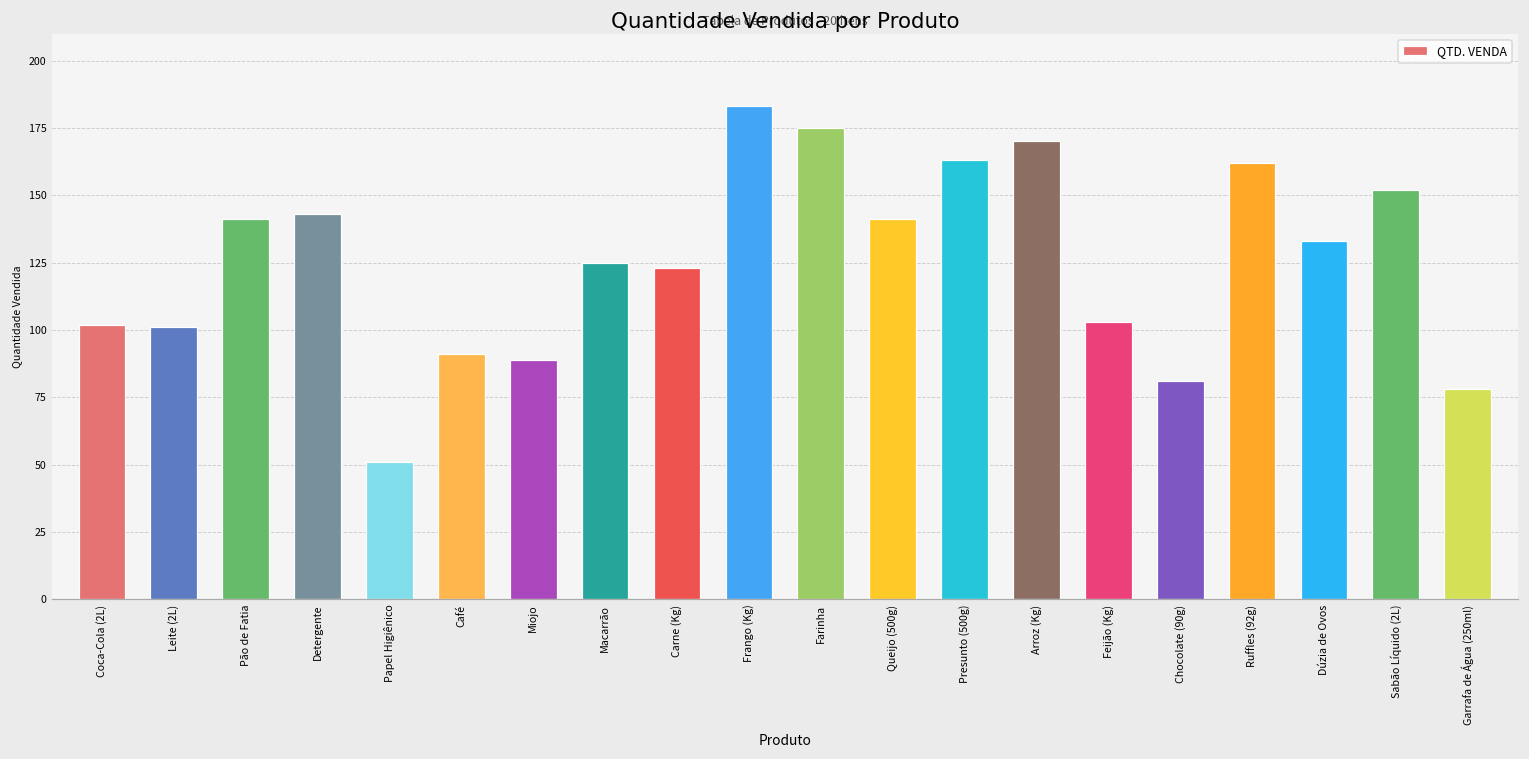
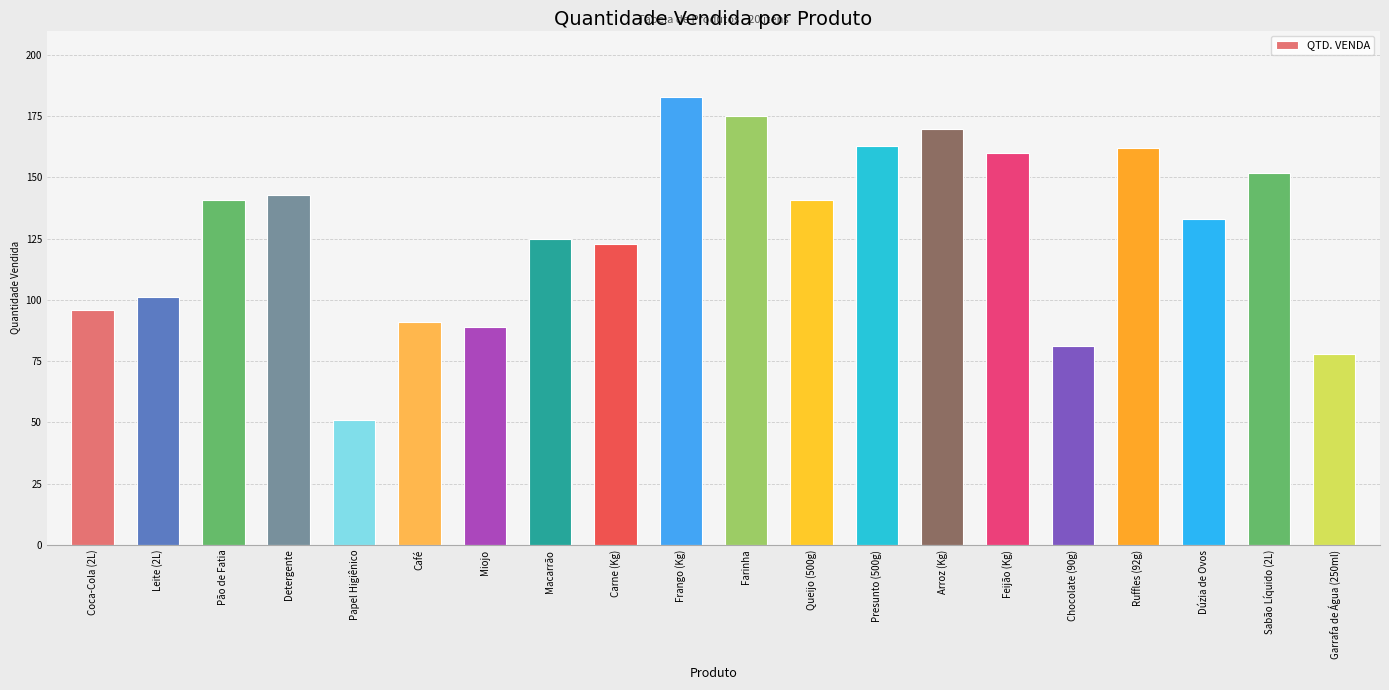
  {
-   "Coca-Cola (2L)": 102,
+   "Coca-Cola (2L)": 96,
    "Leite (2L)": 101,
    "Pão de Fatia": 141,
    "Detergente": 143,
    "Papel Higiênico": 51,
    "Café": 91,
    "Miojo": 89,
    "Macarrão": 125,
    "Carne (Kg)": 123,
    "Frango (Kg)": 183,
    "Farinha": 175,
    "Queijo (500g)": 141,
    "Presunto (500g)": 163,
    "Arroz (Kg)": 170,
-   "Feijão (Kg)": 103,
+   "Feijão (Kg)": 160,
    "Chocolate (90g)": 81,
    "Ruffles (92g)": 162,
    "Dúzia de Ovos": 133,
    "Sabão Líquido (2L)": 152,
    "Garrafa de Água (250ml)": 78
  }
